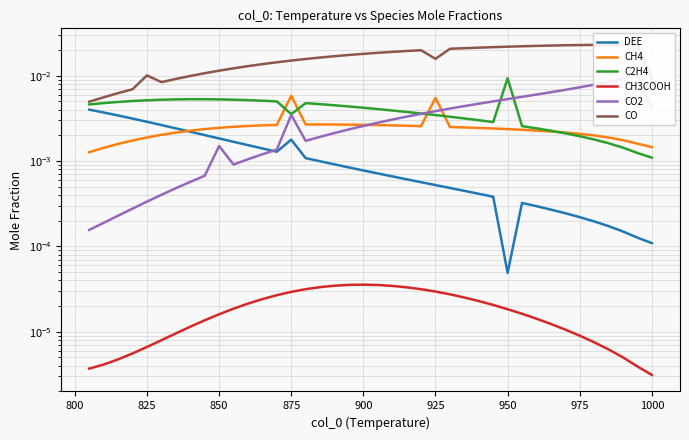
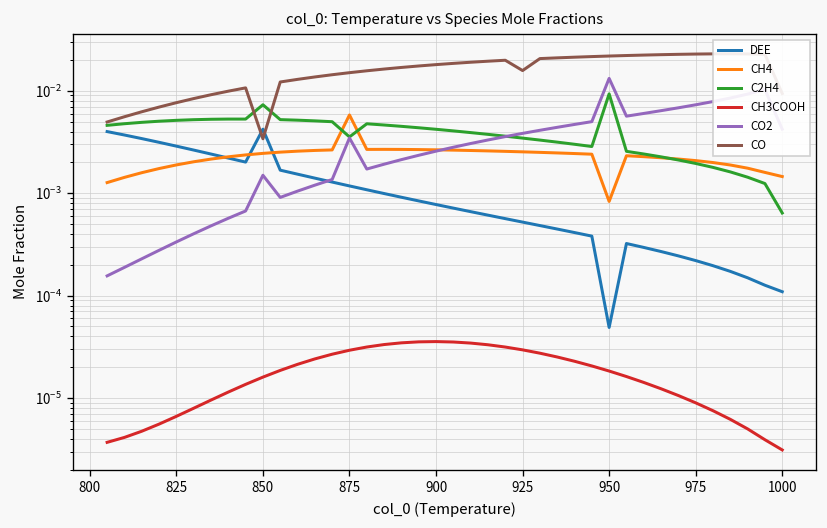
  {
    "DEE": {
      "825": 0.0029,
-     "850": 0.0018,
-     "875": 0.0018,
+     "850": 0.004,
+     "875": 0.0012,
      "900": 0.0008,
      "925": 0.0005,
      "950": 0.00005,
      "975": 0.00022,
      "1000": 0.00011
    },
    "CH4": {
      "825": 0.0019,
      "850": 0.0024,
      "875": 0.006,
-     "925": 0.005,
-     "950": 0.0024,
+     "925": 0.0025,
+     "950": 0.0008,
      "1000": 0.0015
    },
    "C2H4": {
      "825": 0.005,
-     "850": 0.005,
+     "850": 0.007,
      "900": 0.004,
      "925": 0.0035,
      "950": 0.009,
-     "1000": 0.0011
+     "1000": 0.0006
    },
    "CH3COOH": {
      "825": 0.000007,
      "850": 0.000016,
      "875": 0.000029,
      "900": 0.000036,
      "925": 0.000030,
      "950": 0.000018,
      "975": 0.000009,
      "1000": 0.0000031
    },
    "CO2": {
      "825": 0.00033,
      "850": 0.0015,
      "925": 0.004,
-     "950": 0.005,
+     "950": 0.013,
      "975": 0.007
    },
    "CO": {
-     "825": 0.010,
-     "850": 0.011,
+     "825": 0.008,
+     "850": 0.0034,
      "875": 0.015,
      "900": 0.018,
      "925": 0.016,
      "950": 0.022,
      "975": 0.023
    }
  }
